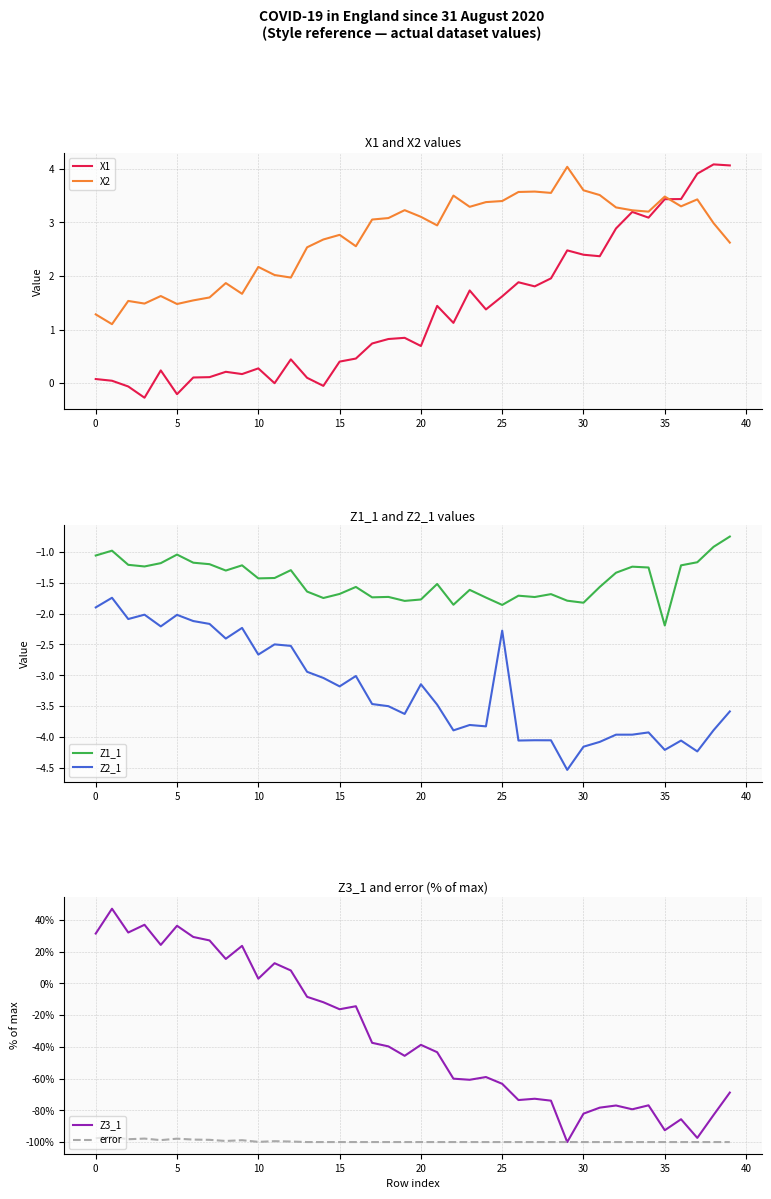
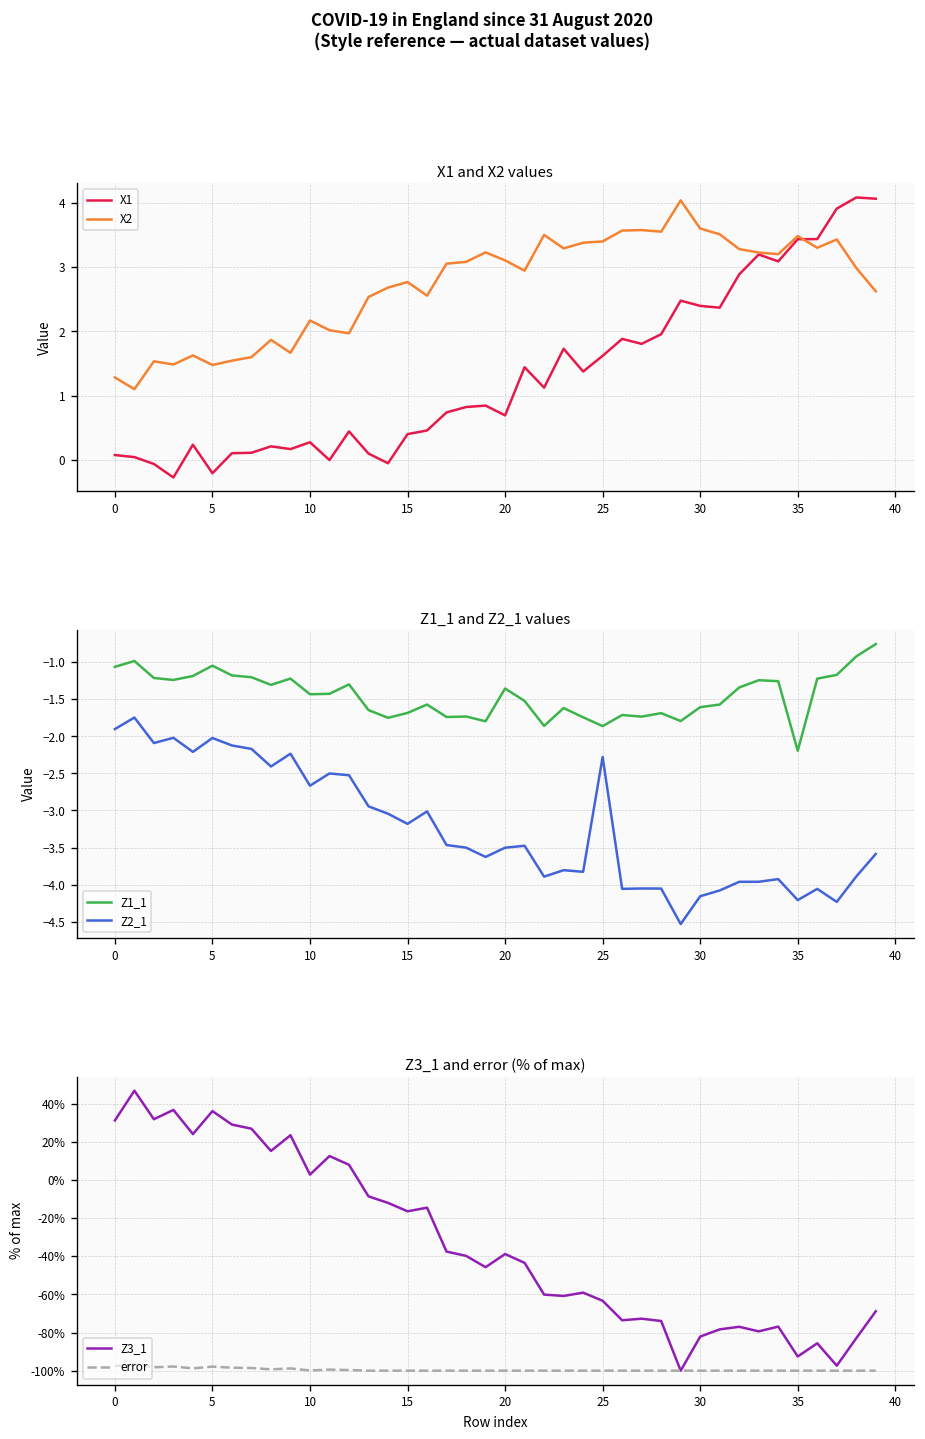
  {
    "X1 and X2 values": {
      "X1": {
        "0": "0.1",
        "5": "-0.2",
        "10": "0.3",
        "15": "0.4",
        "20": "0.7",
        "25": "1.6",
        "30": "2.4",
        "35": "3.4"
      },
      "X2": {
        "0": "1.3",
        "5": "1.5",
        "10": "2.2",
        "15": "2.8",
        "20": "3.1",
        "25": "3.4",
        "30": "3.6",
        "35": "3.5"
      }
    },
    "Z1_1 and Z2_1 values": {
      "Z1_1": {
        "0": "-1.1",
        "5": "-1.0",
        "10": "-1.4",
        "15": "-1.7",
-       "20": "-1.8",
+       "20": "-1.4",
        "25": "-1.9",
-       "30": "-1.8",
+       "30": "-1.6",
        "35": "-2.2"
      },
      "Z2_1": {
        "0": "-1.9",
        "5": "-2.0",
        "10": "-2.7",
        "15": "-3.2",
-       "20": "-3.1",
+       "20": "-3.5",
        "25": "-2.3",
        "30": "-4.2",
        "35": "-4.2"
      }
    },
    "Z3_1 and error (% of max)": {
      "Z3_1": {
        "0": "31%",
        "5": "36%",
        "10": "3%",
        "15": "-16%",
        "20": "-39%",
        "25": "-63%",
        "30": "-82%",
        "35": "-93%"
      },
      "error": {
        "5": "-98%",
        "10": "-100%",
        "15": "-100%",
        "20": "-100%",
        "25": "-100%",
        "30": "-100%",
        "35": "-100%"
      }
    }
  }
